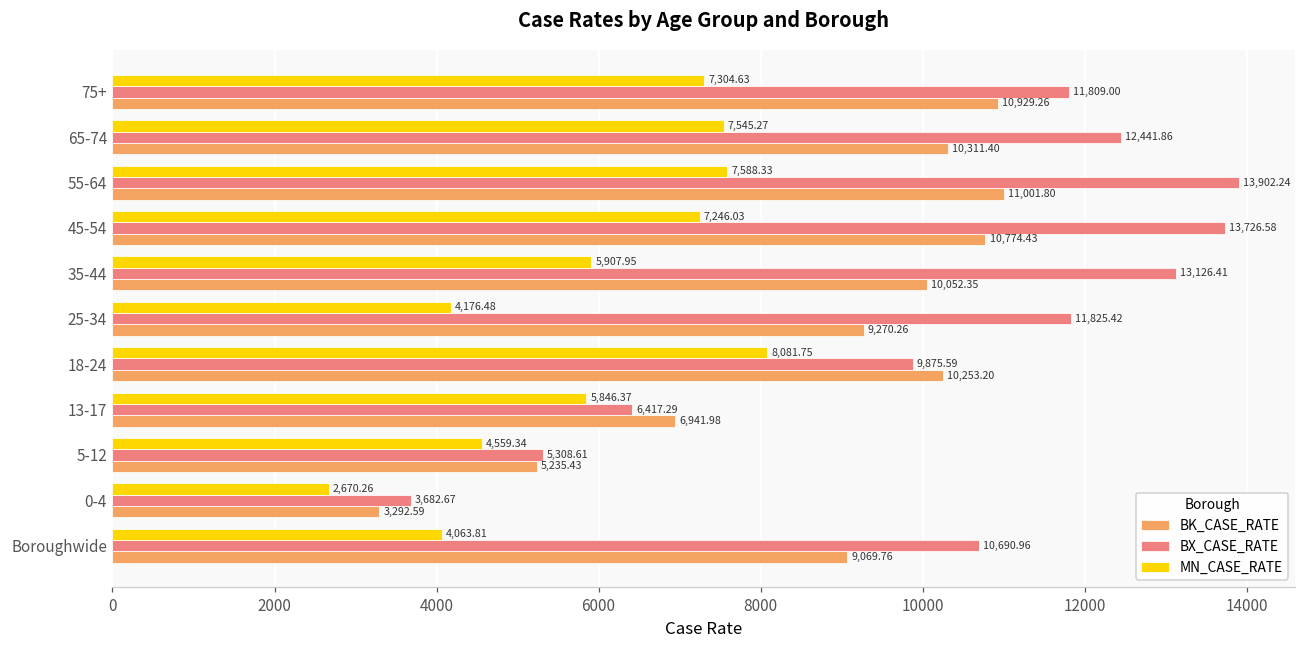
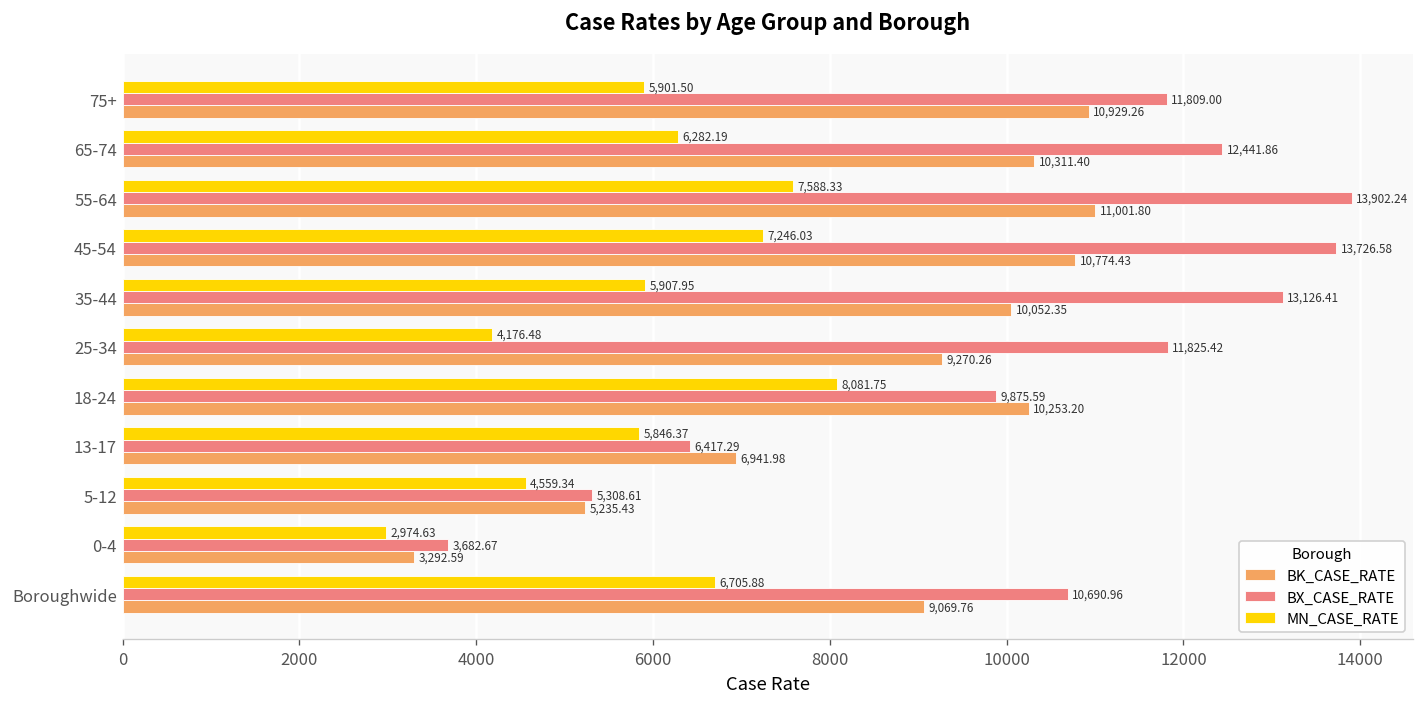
  {
    "MN_CASE_RATE": {
-     "75+": "7,304.63",
-     "65-74": "7,545.27",
+     "75+": "5,901.50",
+     "65-74": "6,282.19",
      "55-64": "7,588.33",
      "45-54": "7,246.03",
      "35-44": "5,907.95",
      "25-34": "4,176.48",
      "18-24": "8,081.75",
      "13-17": "5,846.37",
      "5-12": "4,559.34",
-     "0-4": "2,670.26",
-     "Boroughwide": "4,063.81"
+     "0-4": "2,974.63",
+     "Boroughwide": "6,705.88"
    }
  }
